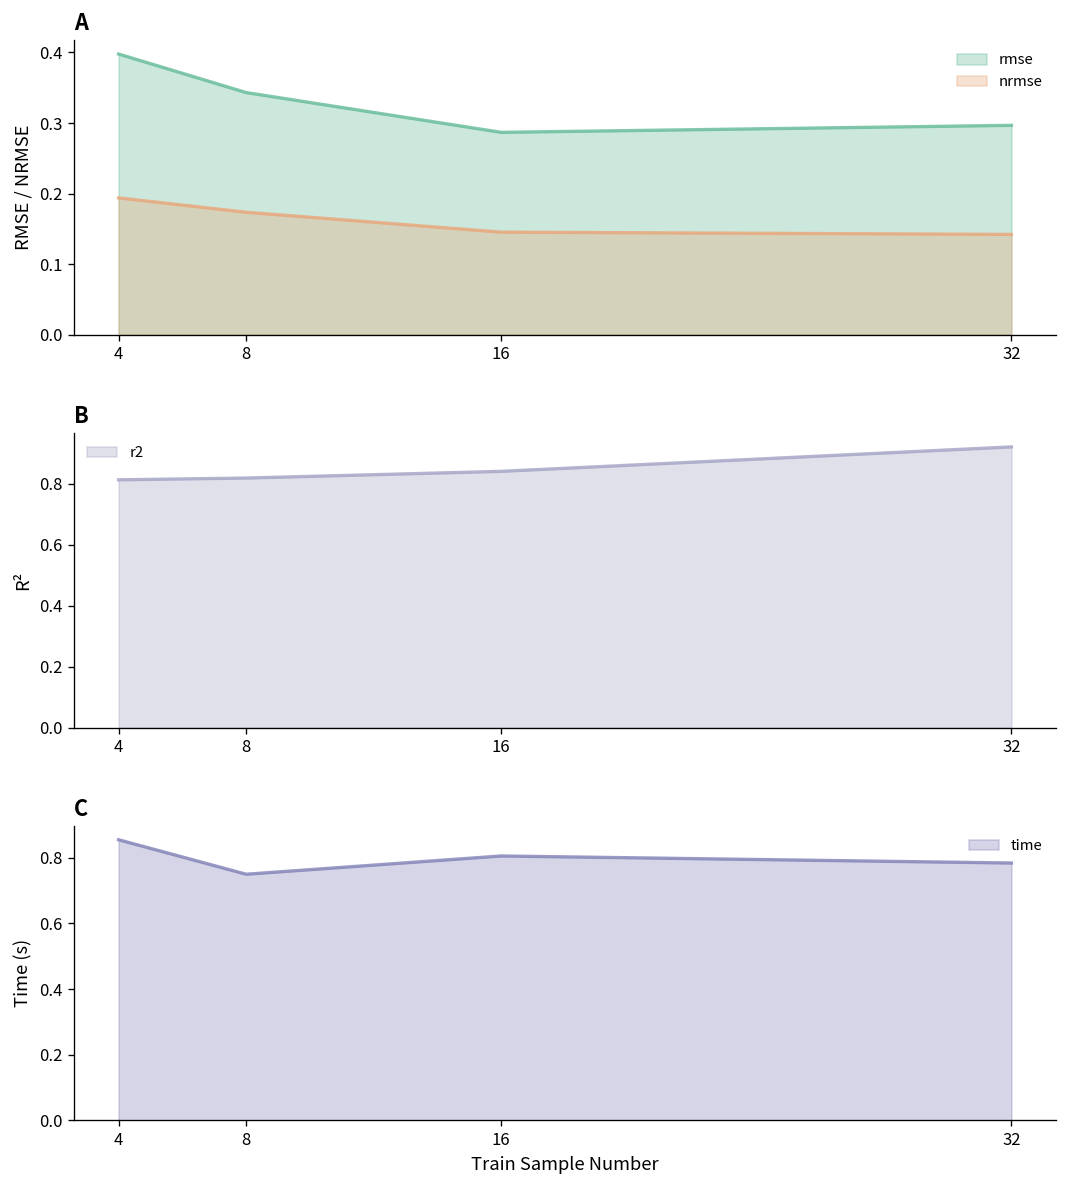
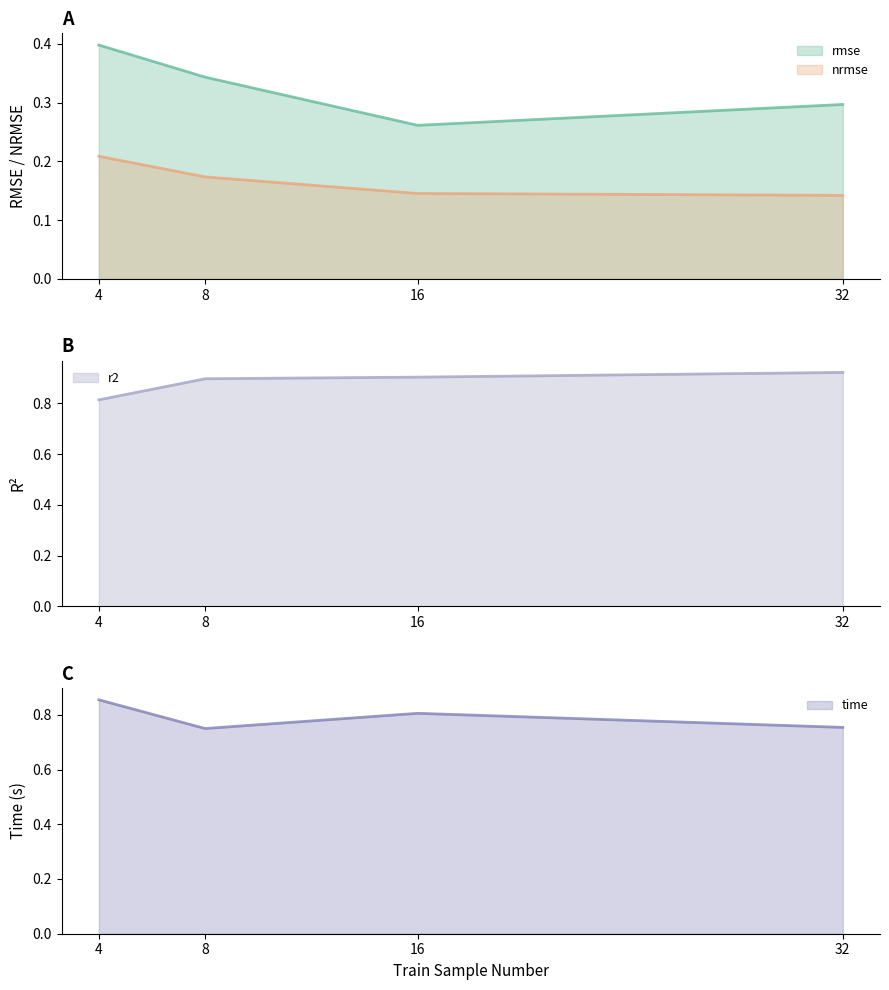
  {
    "A": {
      "rmse": {
        "4": 0.40,
        "8": 0.34,
-       "16": 0.29,
+       "16": 0.26,
        "32": 0.30
      },
      "nrmse": {
-       "4": 0.19,
+       "4": 0.21,
        "8": 0.17,
        "16": 0.15,
        "32": 0.14
      }
    },
    "B": {
      "4": 0.81,
-     "8": 0.82,
-     "16": 0.84,
+     "8": 0.90,
+     "16": 0.90,
      "32": 0.92
    },
    "C": {
      "4": 0.85,
      "8": 0.75,
      "16": 0.81,
-     "32": 0.78
+     "32": 0.75
    }
  }
